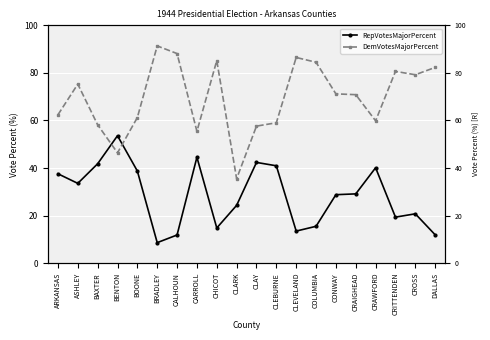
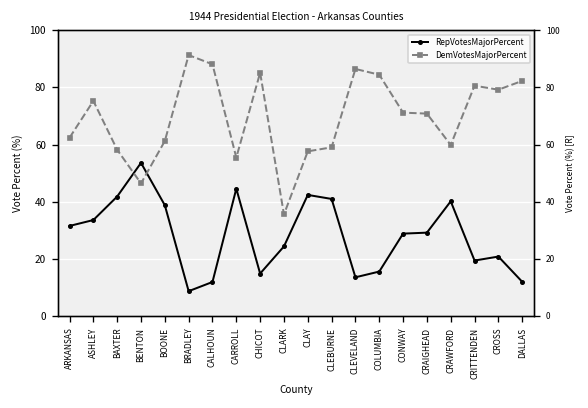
  {
    "RepVotesMajorPercent": {
-     "ARKANSAS": 38,
+     "ARKANSAS": 32,
      "ASHLEY": 34,
      "BAXTER": 42,
      "BENTON": 54,
      "BOONE": 39,
      "BRADLEY": 9,
      "CALHOUN": 12,
      "CARROLL": 45,
      "CHICOT": 15,
      "CLARK": 24,
      "CLAY": 42,
      "CLEBURNE": 41,
      "CLEVELAND": 14,
      "COLUMBIA": 16,
      "CONWAY": 29,
      "CRAIGHEAD": 29,
      "CRAWFORD": 40,
      "CRITTENDEN": 19,
      "CROSS": 21,
      "DALLAS": 12
    },
    "DemVotesMajorPercent": {
      "ARKANSAS": 62,
      "ASHLEY": 75,
      "BAXTER": 58,
      "BENTON": 46,
      "BOONE": 61,
      "BRADLEY": 91,
      "CALHOUN": 88,
      "CARROLL": 55,
      "CHICOT": 85,
      "CLARK": 36,
      "CLAY": 58,
      "CLEBURNE": 59,
      "CLEVELAND": 86,
      "COLUMBIA": 84,
      "CONWAY": 71,
      "CRAIGHEAD": 71,
      "CRAWFORD": 60,
      "CRITTENDEN": 81,
      "CROSS": 79,
      "DALLAS": 82
    }
  }
